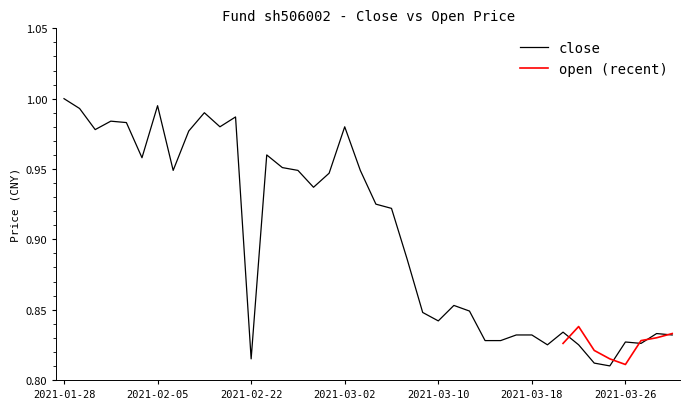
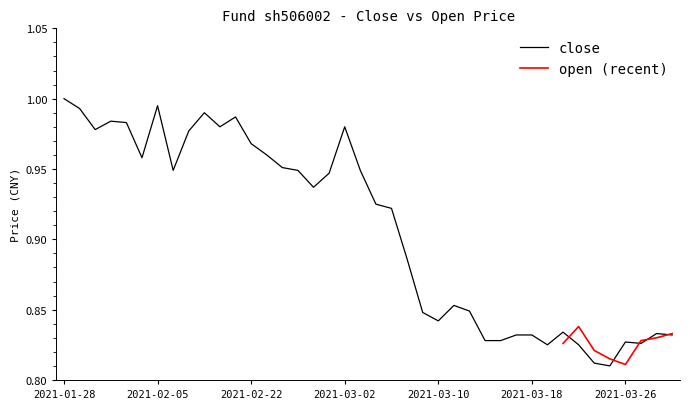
  {
    "close": {
      "2021-01-28": 1.000,
      "2021-02-05": 0.995,
-     "2021-02-22": 0.815,
+     "2021-02-22": 0.968,
      "2021-03-02": 0.980,
      "2021-03-10": 0.842,
      "2021-03-18": 0.832,
      "2021-03-26": 0.827
    },
    "open (recent)": {
      "2021-03-26": 0.811
    }
  }
